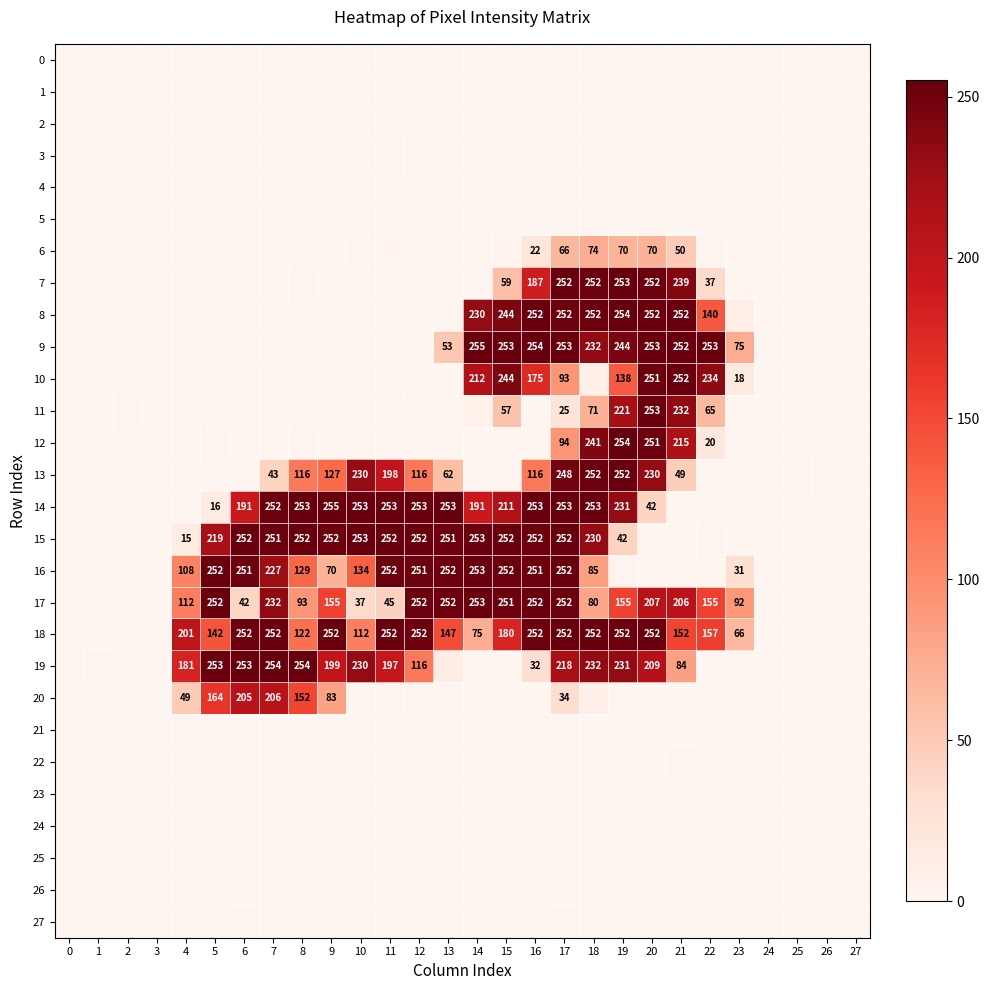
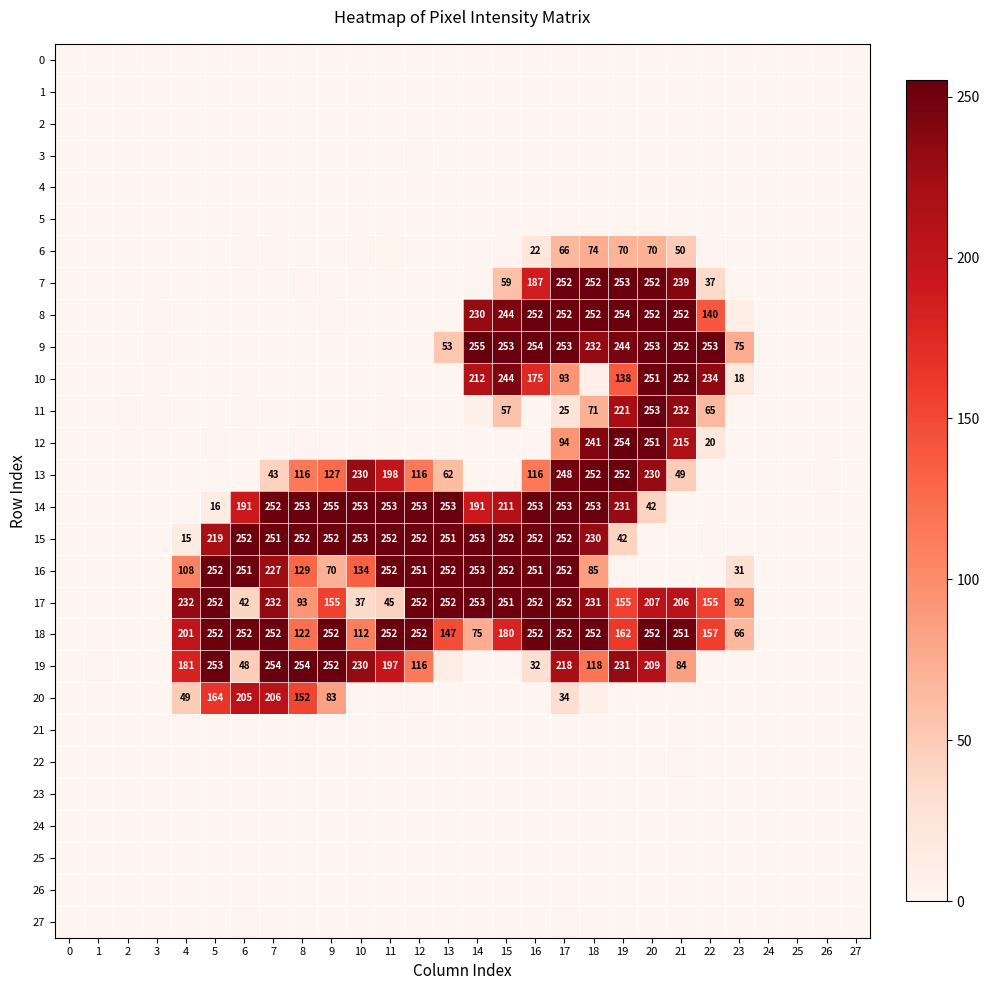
  {
    "6": {
      "16": 22,
      "17": 66,
      "18": 74,
      "19": 70,
      "20": 70,
      "21": 50
    },
    "7": {
      "15": 59,
      "16": 187,
      "17": 252,
      "18": 252,
      "19": 253,
      "20": 252,
      "21": 239,
      "22": 37
    },
    "8": {
      "14": 230,
      "15": 244,
      "16": 252,
      "17": 252,
      "18": 252,
      "19": 254,
      "20": 252,
      "21": 252,
      "22": 140
    },
    "9": {
      "13": 53,
      "14": 255,
      "15": 253,
      "16": 254,
      "17": 253,
      "18": 232,
      "19": 244,
      "20": 253,
      "21": 252,
      "22": 253,
      "23": 75
    },
    "10": {
      "14": 212,
      "15": 244,
      "16": 175,
      "17": 93,
      "19": 138,
      "20": 251,
      "21": 252,
      "22": 234,
      "23": 18
    },
    "11": {
      "15": 57,
      "17": 25,
      "18": 71,
      "19": 221,
      "20": 253,
      "21": 232,
      "22": 65
    },
    "12": {
      "17": 94,
      "18": 241,
      "19": 254,
      "20": 251,
      "21": 215,
      "22": 20
    },
    "13": {
      "7": 43,
      "8": 116,
      "9": 127,
      "10": 230,
      "11": 198,
      "12": 116,
      "13": 62,
      "16": 116,
      "17": 248,
      "18": 252,
      "19": 252,
      "20": 230,
      "21": 49
    },
    "14": {
      "5": 16,
      "6": 191,
      "7": 252,
      "8": 253,
      "9": 255,
      "10": 253,
      "11": 253,
      "12": 253,
      "13": 253,
      "14": 191,
      "15": 211,
      "16": 253,
      "17": 253,
      "18": 253,
      "19": 231,
      "20": 42
    },
    "15": {
      "4": 15,
      "5": 219,
      "6": 252,
      "7": 251,
      "8": 252,
      "9": 252,
      "10": 253,
      "11": 252,
      "12": 252,
      "13": 251,
      "14": 253,
      "15": 252,
      "16": 252,
      "17": 252,
      "18": 230,
      "19": 42
    },
    "16": {
      "4": 108,
      "5": 252,
      "6": 251,
      "7": 227,
      "8": 129,
      "9": 70,
      "10": 134,
      "11": 252,
      "12": 251,
      "13": 252,
      "14": 253,
      "15": 252,
      "16": 251,
      "17": 252,
      "18": 85,
      "23": 31
    },
    "17": {
-     "4": 112,
+     "4": 232,
      "5": 252,
      "6": 42,
      "7": 232,
      "8": 93,
      "9": 155,
      "10": 37,
      "11": 45,
      "12": 252,
      "13": 252,
      "14": 253,
      "15": 251,
      "16": 252,
      "17": 252,
-     "18": 80,
+     "18": 231,
      "19": 155,
      "20": 207,
      "21": 206,
      "22": 155,
      "23": 92
    },
    "18": {
      "4": 201,
-     "5": 142,
+     "5": 252,
      "6": 252,
      "7": 252,
      "8": 122,
      "9": 252,
      "10": 112,
      "11": 252,
      "12": 252,
      "13": 147,
      "14": 75,
      "15": 180,
      "16": 252,
      "17": 252,
      "18": 252,
-     "19": 252,
+     "19": 162,
      "20": 252,
-     "21": 152,
+     "21": 251,
      "22": 157,
      "23": 66
    },
    "19": {
      "4": 181,
      "5": 253,
-     "6": 253,
+     "6": 48,
      "7": 254,
      "8": 254,
-     "9": 199,
+     "9": 252,
      "10": 230,
      "11": 197,
      "12": 116,
      "16": 32,
      "17": 218,
-     "18": 232,
+     "18": 118,
      "19": 231,
      "20": 209,
      "21": 84
    },
    "20": {
      "4": 49,
      "5": 164,
      "6": 205,
      "7": 206,
      "8": 152,
      "9": 83,
      "17": 34
    }
  }
